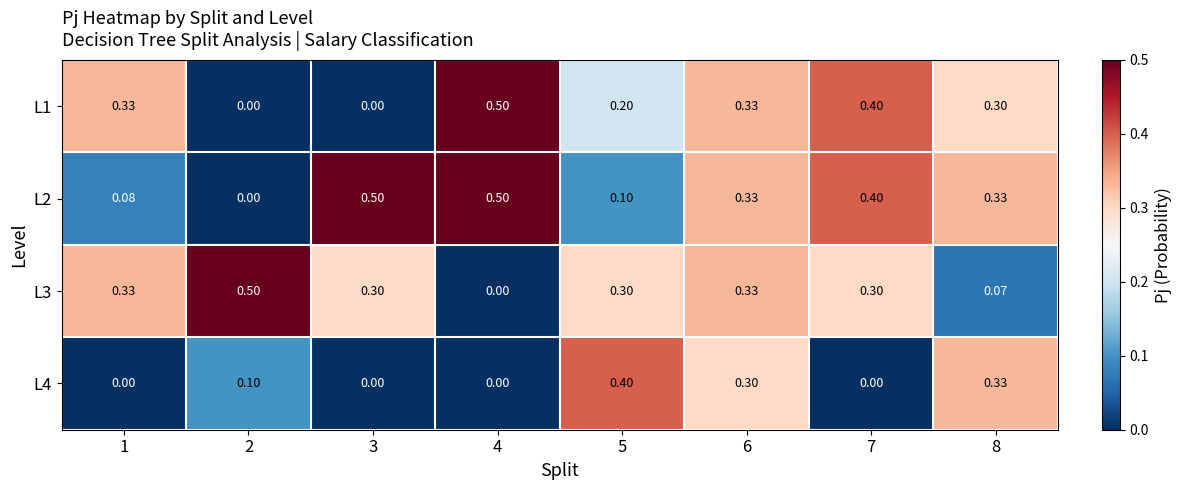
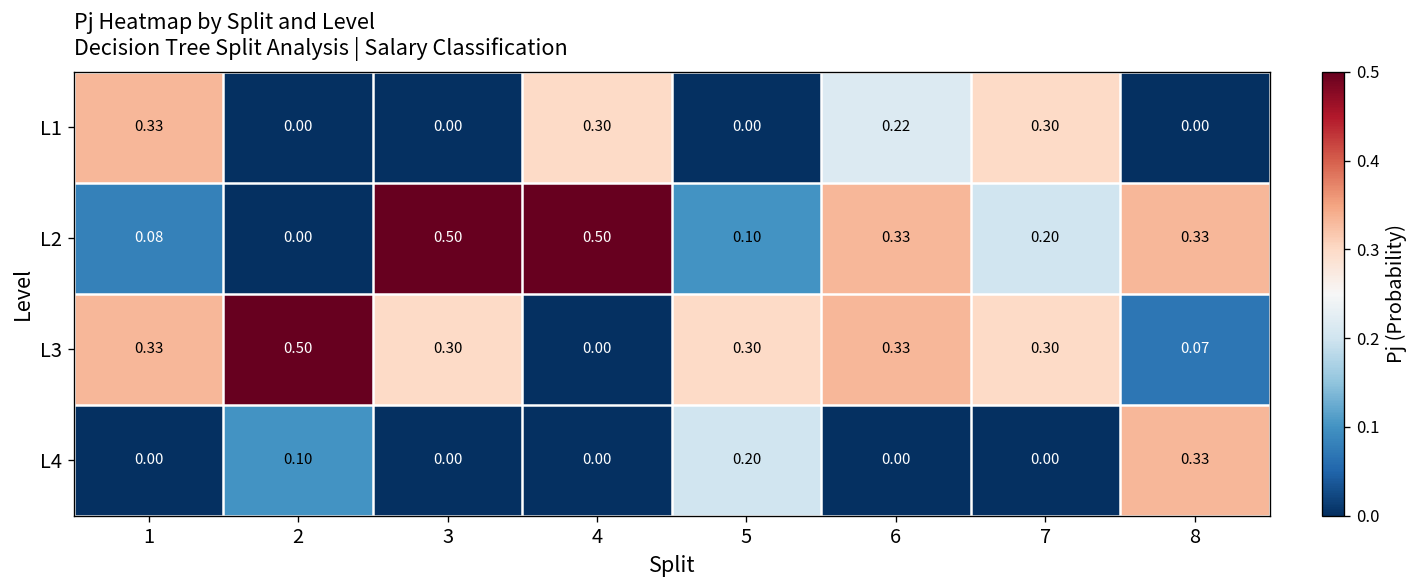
  {
    "L1": {
      "1": 0.33,
      "2": 0.00,
      "3": 0.00,
-     "4": 0.50,
-     "5": 0.20,
-     "6": 0.33,
-     "7": 0.40,
-     "8": 0.30
+     "4": 0.30,
+     "5": 0.00,
+     "6": 0.22,
+     "7": 0.30,
+     "8": 0.00
    },
    "L2": {
      "1": 0.08,
      "2": 0.00,
      "3": 0.50,
      "4": 0.50,
      "5": 0.10,
      "6": 0.33,
-     "7": 0.40,
+     "7": 0.20,
      "8": 0.33
    },
    "L3": {
      "1": 0.33,
      "2": 0.50,
      "3": 0.30,
      "4": 0.00,
      "5": 0.30,
      "6": 0.33,
      "7": 0.30,
      "8": 0.07
    },
    "L4": {
      "1": 0.00,
      "2": 0.10,
      "3": 0.00,
      "4": 0.00,
-     "5": 0.40,
-     "6": 0.30,
+     "5": 0.20,
+     "6": 0.00,
      "7": 0.00,
      "8": 0.33
    }
  }
